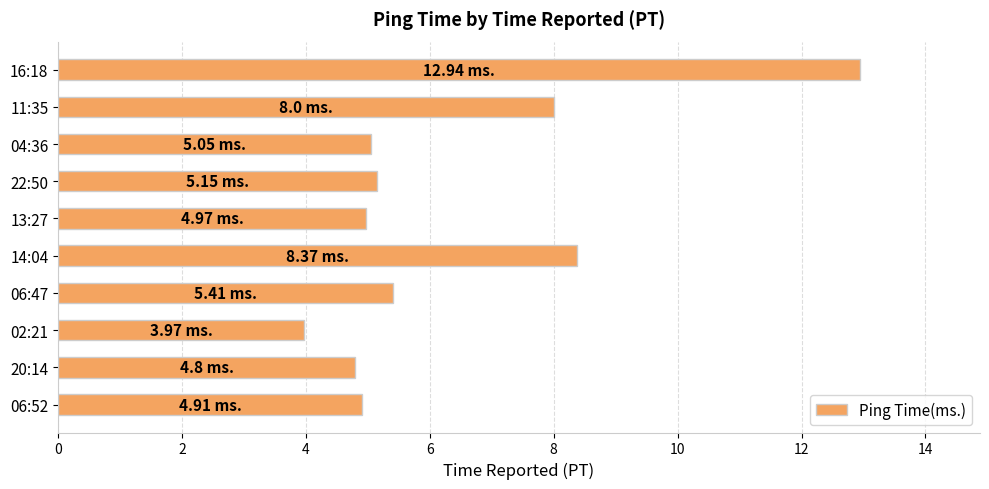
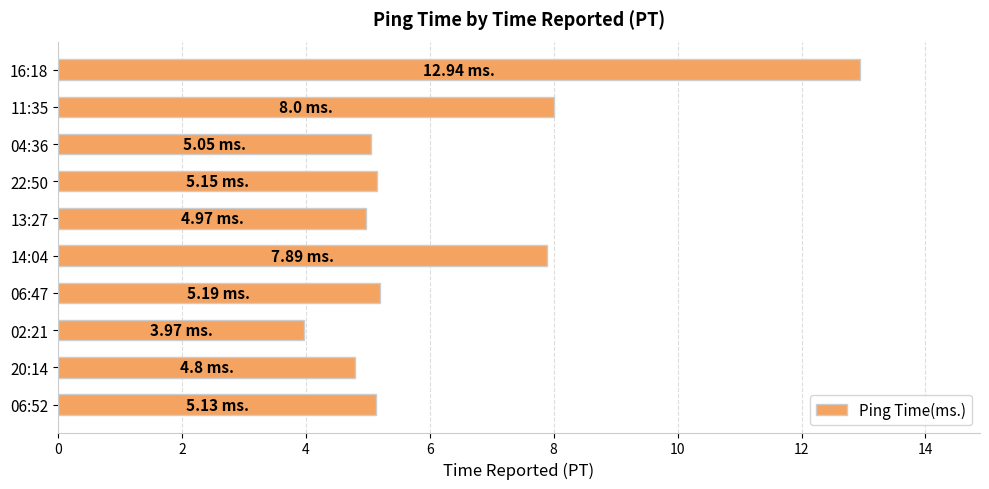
  {
    "16:18": 12.94,
    "11:35": 8.0,
    "04:36": 5.05,
    "22:50": 5.15,
    "13:27": 4.97,
-   "14:04": 8.37,
-   "06:47": 5.41,
+   "14:04": 7.89,
+   "06:47": 5.19,
    "02:21": 3.97,
    "20:14": 4.8,
-   "06:52": 4.91
+   "06:52": 5.13
  }
